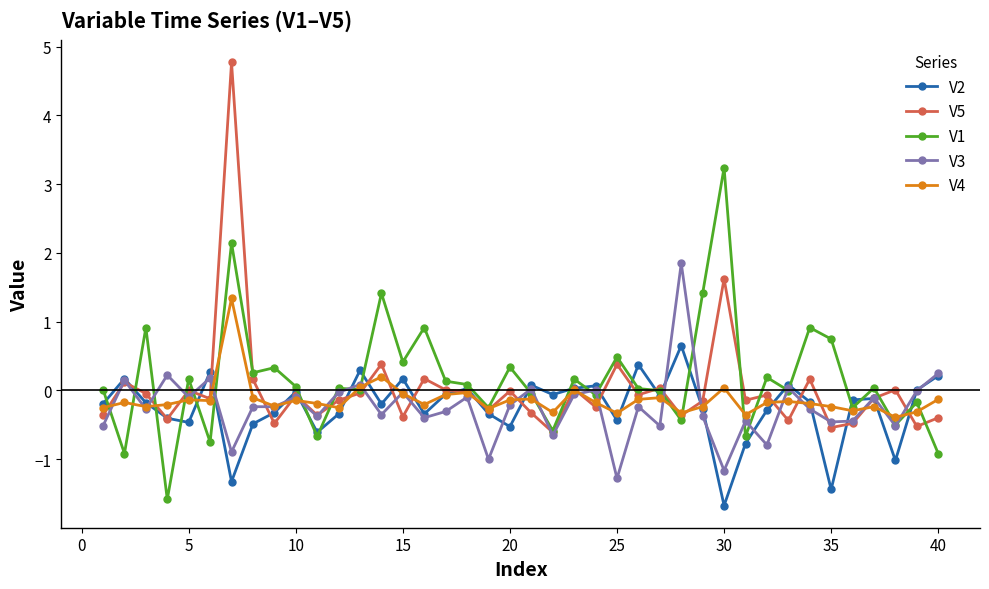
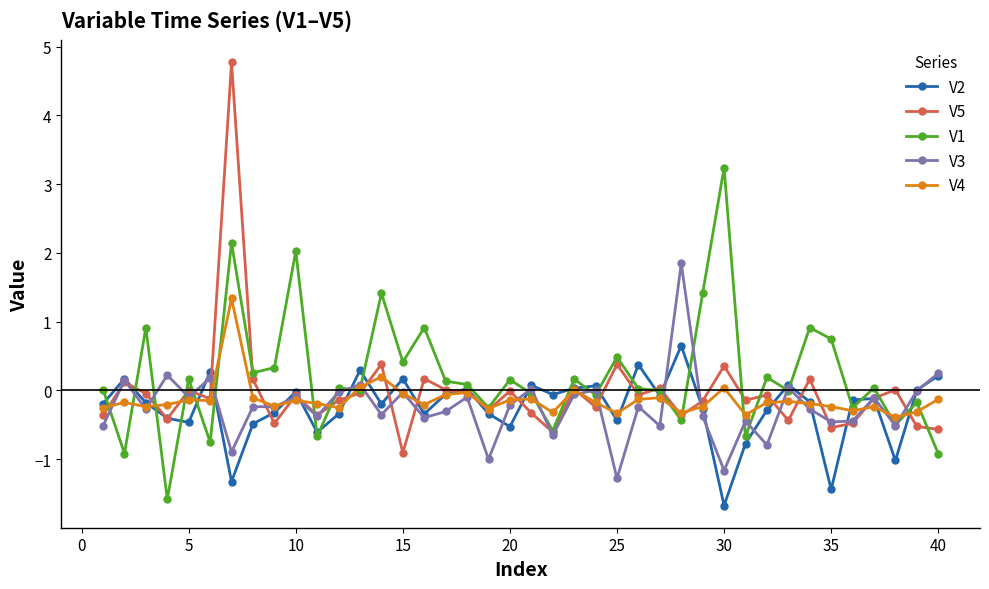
  {
    "V2": {
      "5": -0.5,
      "10": 0.0,
      "15": 0.2,
      "20": -0.5,
      "25": -0.4,
      "30": -1.7,
      "35": -1.4
    },
    "V5": {
      "5": 0.0,
-     "15": -0.4,
+     "15": -0.9,
      "20": 0.0,
      "25": 0.4,
-     "30": 1.6,
+     "30": 0.4,
      "35": -0.5,
-     "40": -0.4
+     "40": -0.6
    },
    "V1": {
      "5": 0.2,
-     "10": 0.1,
+     "10": 2.0,
      "15": 0.4,
-     "20": 0.3,
+     "20": 0.2,
      "25": 0.5,
      "30": 3.2,
      "35": 0.7,
      "40": -0.9
    },
    "V3": {
      "5": -0.1,
      "20": -0.2,
      "25": -1.3,
      "30": -1.2,
      "35": -0.5
    },
    "V4": {
      "5": -0.1,
      "10": -0.1,
      "20": -0.1,
      "25": -0.3,
      "30": 0.0,
      "35": -0.2,
      "40": -0.1
    }
  }
